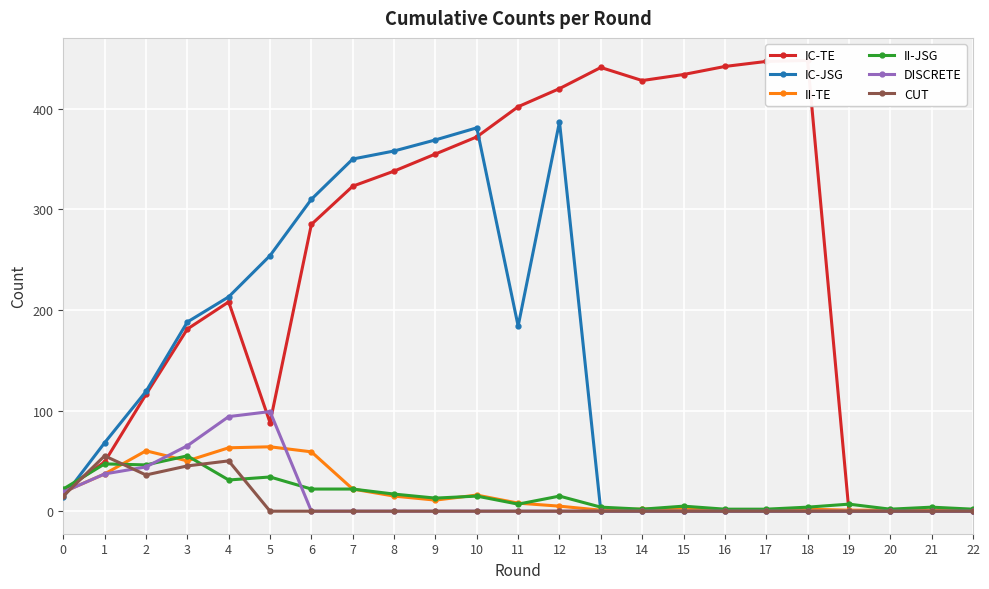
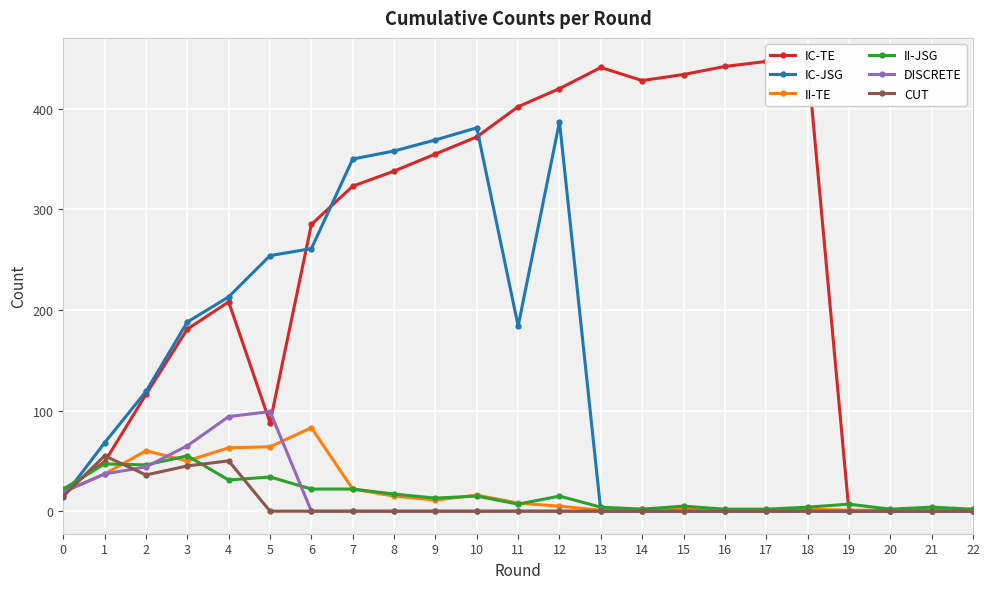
  {
    "IC-TE": {
      "2": 116,
      "3": 181,
      "4": 208,
      "5": 88,
      "6": 285,
      "7": 323,
      "8": 338,
      "9": 355,
      "10": 372,
      "11": 402,
      "12": 420,
      "13": 441,
      "14": 428,
      "15": 434,
      "16": 442
    },
    "IC-JSG": {
      "1": 68,
      "2": 119,
      "3": 188,
      "4": 213,
      "5": 254,
-     "6": 310,
+     "6": 261,
      "7": 350,
      "8": 358,
      "9": 369,
      "10": 381,
      "11": 184,
      "12": 387
    },
    "II-TE": {
      "2": 60,
      "3": 50,
      "4": 63,
      "5": 64,
-     "6": 59,
+     "6": 83,
      "12": 5
    },
    "II-JSG": {
      "3": 55,
      "4": 31,
      "5": 34,
      "6": 22,
      "12": 15,
      "13": 4,
      "19": 7,
      "21": 4
    },
    "DISCRETE": {
      "3": 65,
      "4": 94,
      "5": 99
    },
    "CUT": {
      "1": 55,
      "2": 36,
      "3": 45,
      "4": 50,
      "5": 0
    }
  }
